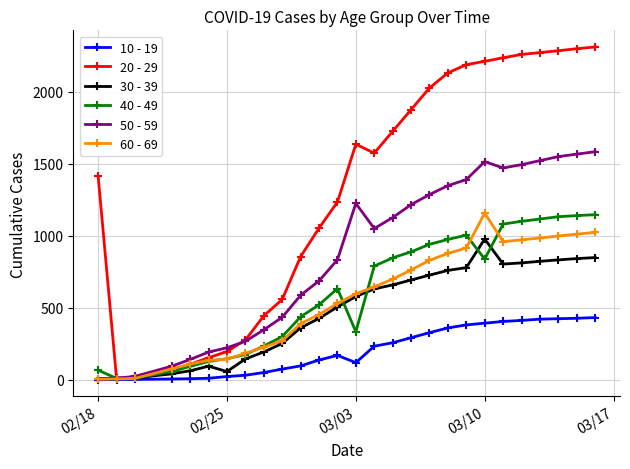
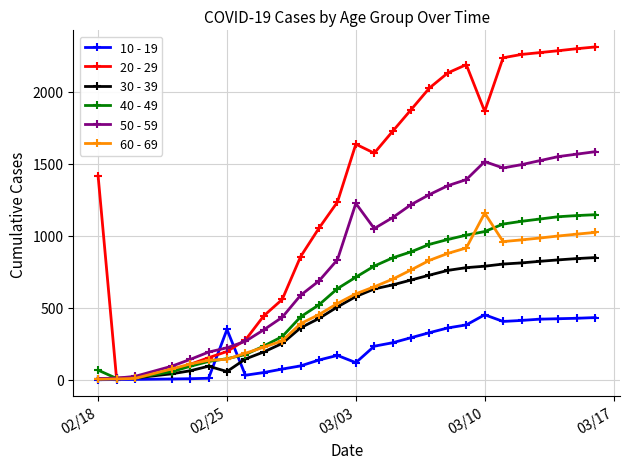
  {
    "10 - 19": {
-     "02/25": 20,
+     "02/25": 350,
      "03/03": 120,
-     "03/10": 390
+     "03/10": 450
    },
    "20 - 29": {
      "02/18": 1420,
      "02/25": 200,
      "03/03": 1640,
-     "03/10": 2210
+     "03/10": 1870
    },
    "30 - 39": {
      "02/25": 60,
      "03/03": 580,
-     "03/10": 980
+     "03/10": 790
    },
    "40 - 49": {
      "02/18": 70,
-     "03/03": 330,
-     "03/10": 840
+     "03/03": 710,
+     "03/10": 1030
    },
    "50 - 59": {
      "02/25": 220,
      "03/03": 1230,
      "03/10": 1520
    },
    "60 - 69": {
      "03/03": 600,
      "03/10": 1160
    }
  }
